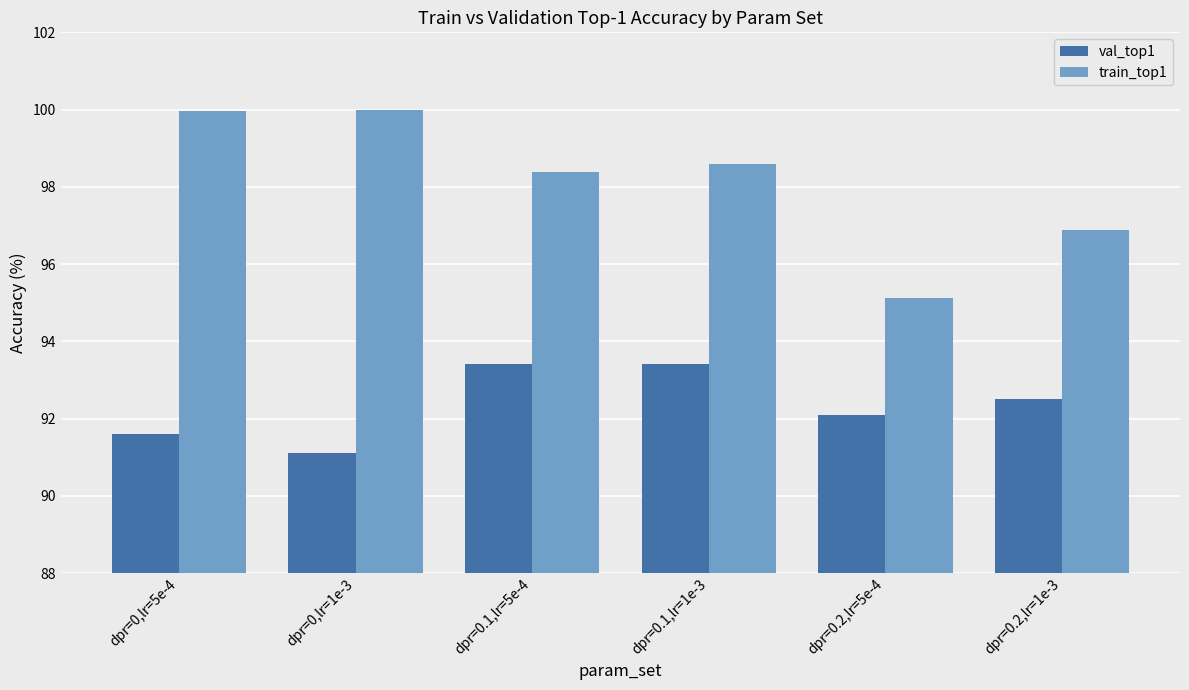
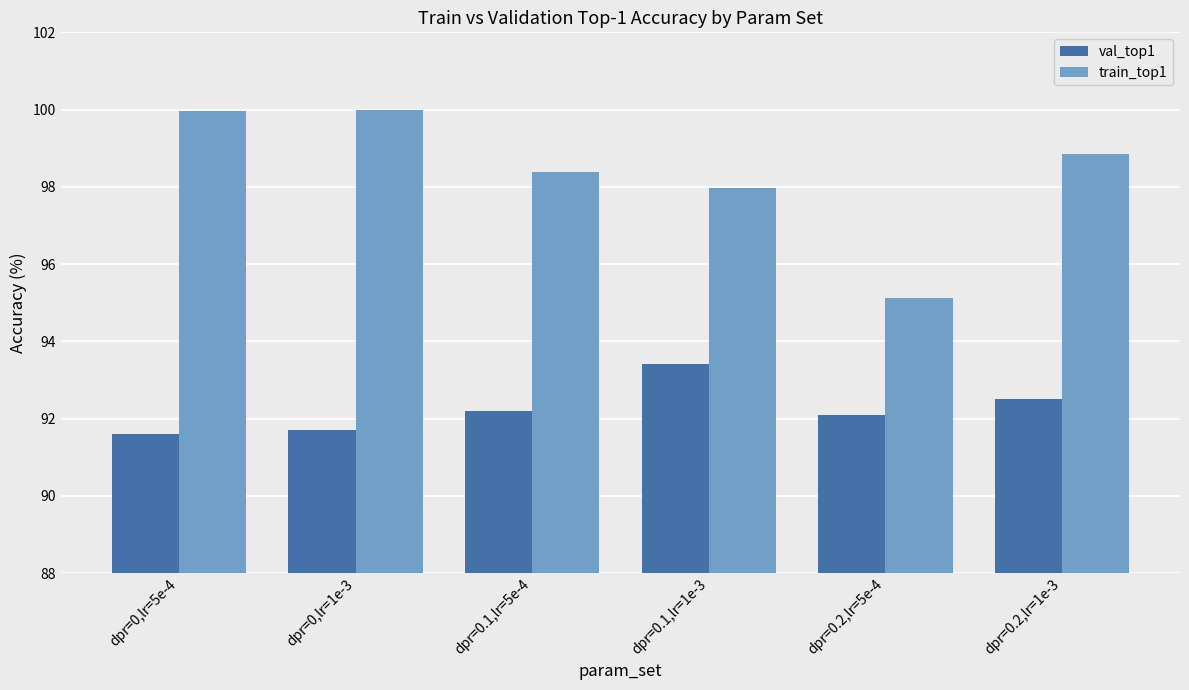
  {
    "val_top1": {
      "dpr=0,lr=5e-4": 91.6,
-     "dpr=0,lr=1e-3": 91.1,
-     "dpr=0.1,lr=5e-4": 93.4,
+     "dpr=0,lr=1e-3": 91.7,
+     "dpr=0.1,lr=5e-4": 92.2,
      "dpr=0.1,lr=1e-3": 93.4,
      "dpr=0.2,lr=5e-4": 92.1,
      "dpr=0.2,lr=1e-3": 92.5
    },
    "train_top1": {
      "dpr=0,lr=5e-4": 100.0,
      "dpr=0,lr=1e-3": 100.0,
      "dpr=0.1,lr=5e-4": 98.4,
-     "dpr=0.1,lr=1e-3": 98.6,
+     "dpr=0.1,lr=1e-3": 98.0,
      "dpr=0.2,lr=5e-4": 95.1,
-     "dpr=0.2,lr=1e-3": 96.9
+     "dpr=0.2,lr=1e-3": 98.8
    }
  }
